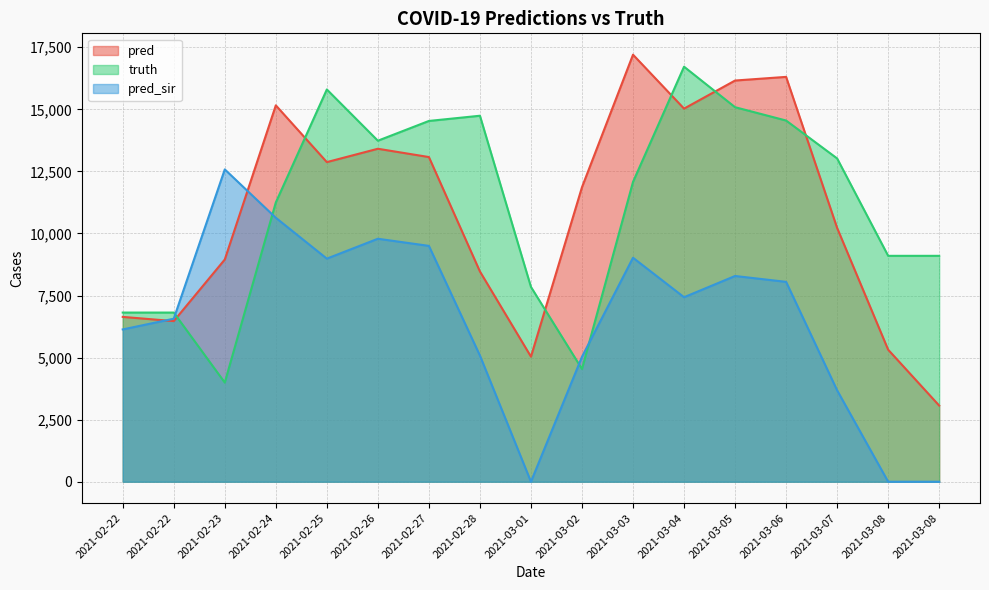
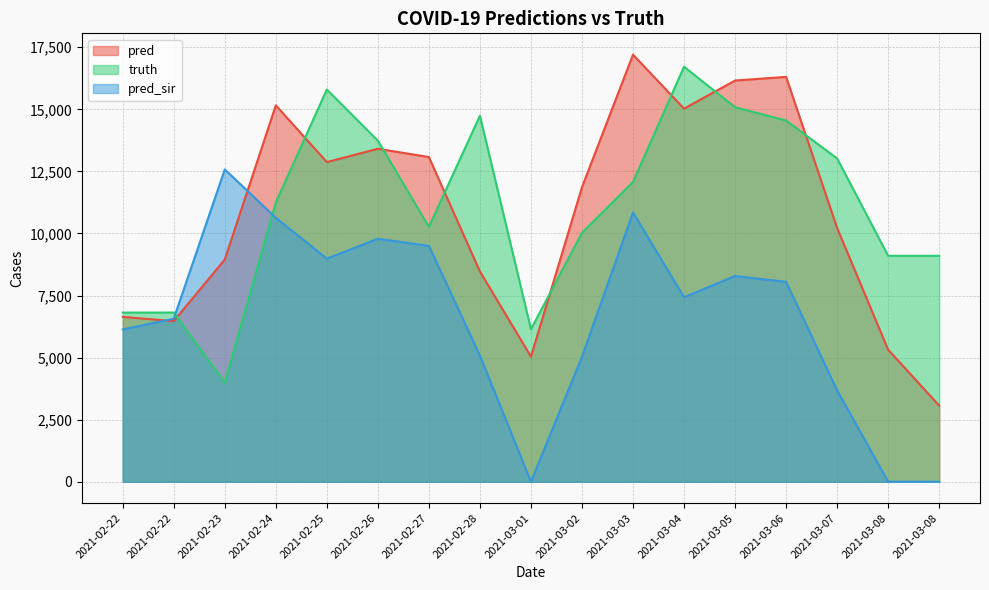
  {
    "pred": {
      "2021-02-23": "9,000",
      "2021-02-24": "15,200",
      "2021-02-25": "12,900",
      "2021-02-26": "13,400",
      "2021-02-27": "13,100",
      "2021-02-28": "8,500",
      "2021-03-01": "5,000",
      "2021-03-02": "11,900",
      "2021-03-03": "17,200",
      "2021-03-04": "15,000",
      "2021-03-05": "16,200",
      "2021-03-06": "16,300",
      "2021-03-07": "10,200"
    },
    "truth": {
      "2021-02-23": "4,000",
      "2021-02-24": "11,200",
      "2021-02-25": "15,800",
      "2021-02-26": "13,700",
-     "2021-02-27": "14,500",
+     "2021-02-27": "10,300",
      "2021-02-28": "14,700",
-     "2021-03-01": "7,800",
-     "2021-03-02": "4,500",
+     "2021-03-01": "6,100",
+     "2021-03-02": "10,000",
      "2021-03-03": "12,100",
      "2021-03-04": "16,700",
      "2021-03-05": "15,100",
      "2021-03-06": "14,500",
      "2021-03-07": "13,000"
    },
    "pred_sir": {
      "2021-02-23": "12,600",
      "2021-02-24": "10,600",
      "2021-02-25": "9,000",
      "2021-02-26": "9,800",
      "2021-02-27": "9,500",
      "2021-02-28": "5,100",
      "2021-03-01": "0",
      "2021-03-02": "5,000",
-     "2021-03-03": "9,000",
+     "2021-03-03": "10,800",
      "2021-03-04": "7,400",
      "2021-03-05": "8,300",
      "2021-03-06": "8,100",
      "2021-03-07": "3,700"
    }
  }
